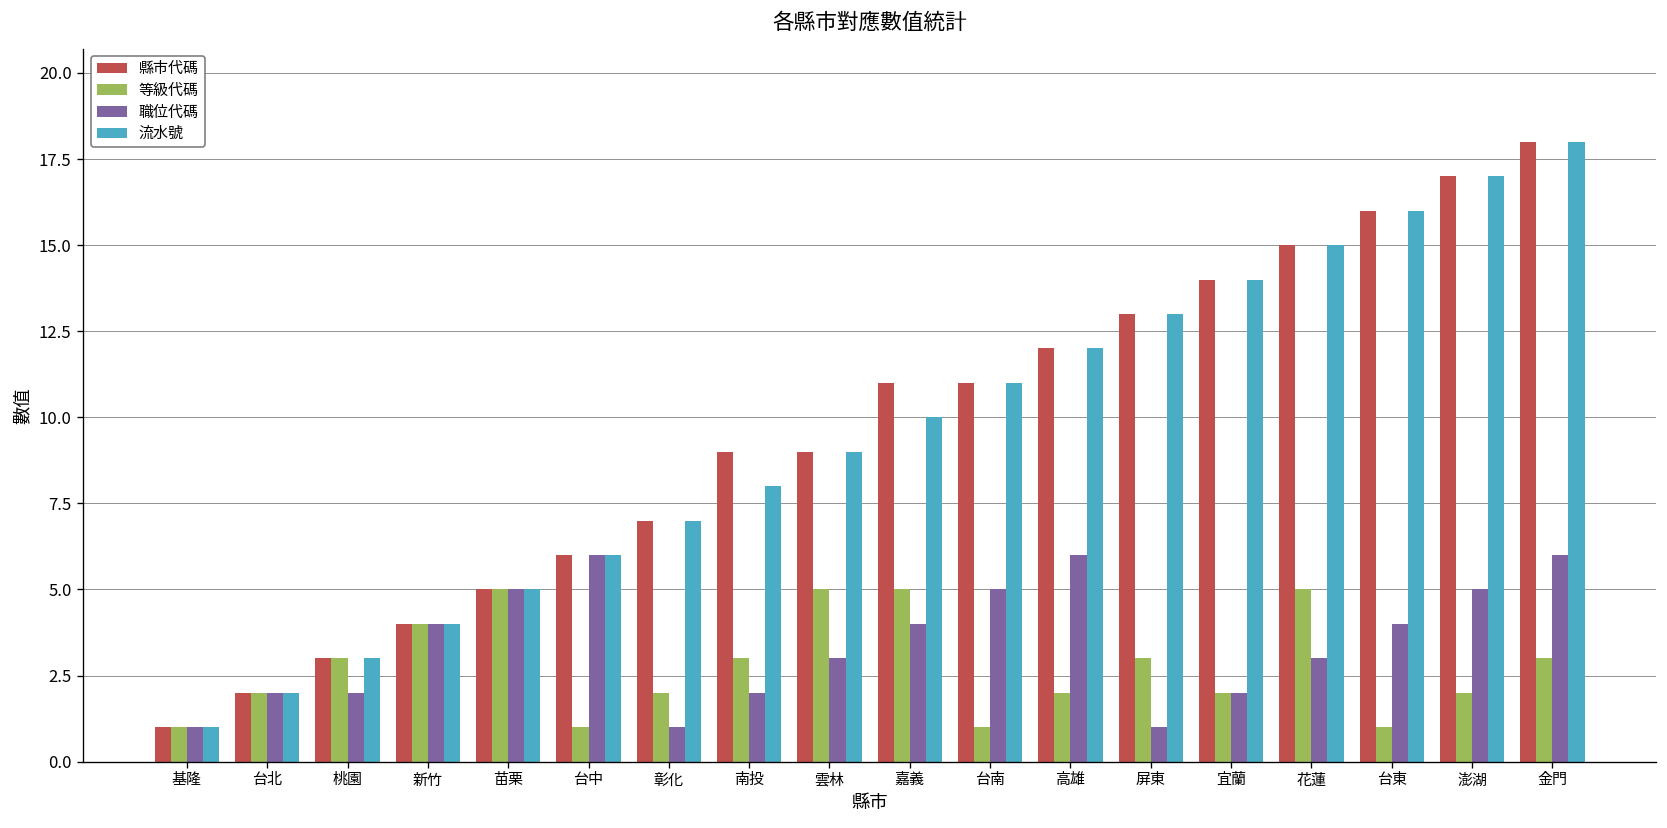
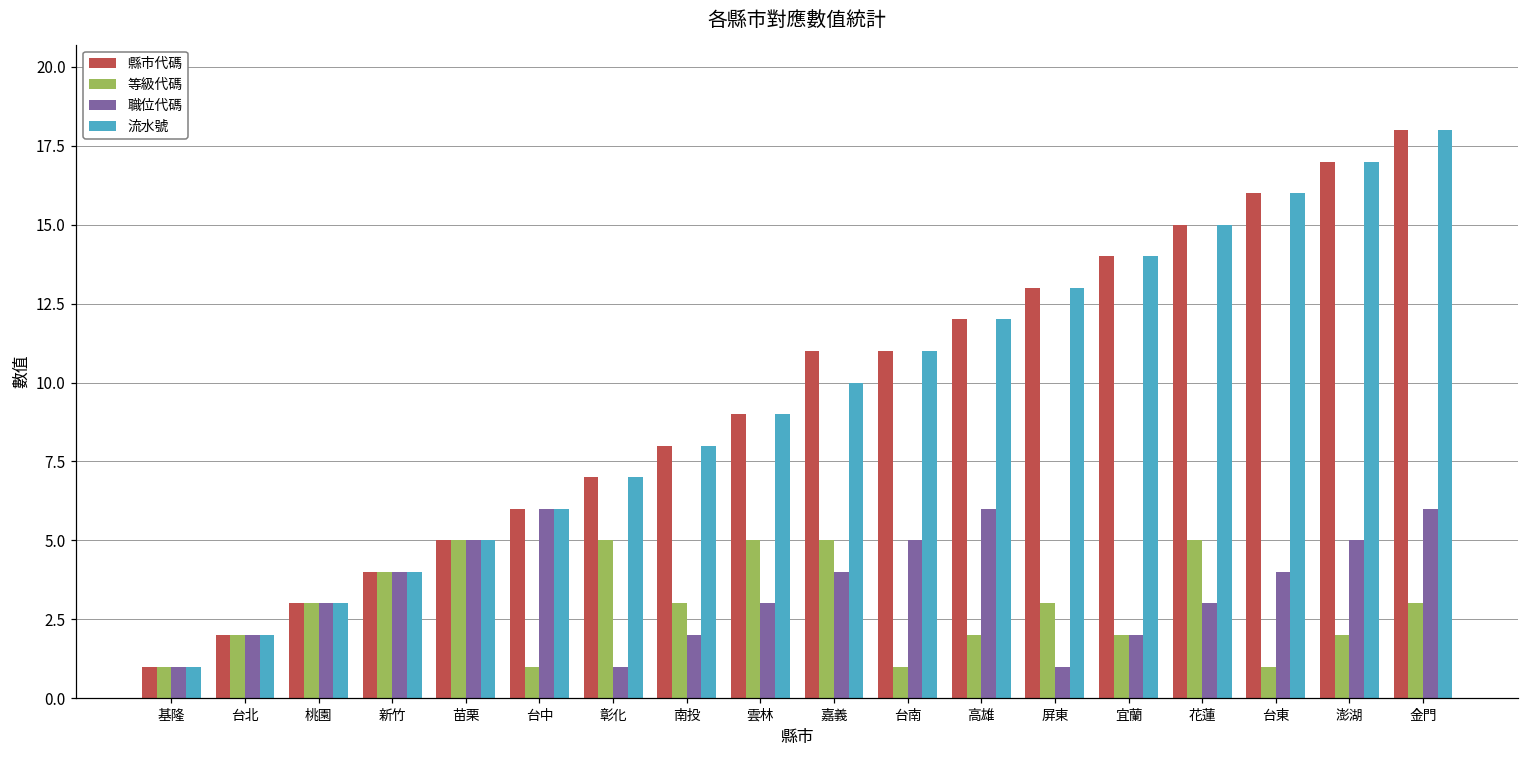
  {
    "縣市代碼": {
      "基隆": 1,
      "台北": 2,
      "桃園": 3,
      "新竹": 4,
      "苗栗": 5,
      "台中": 6,
      "彰化": 7,
-     "南投": 9,
+     "南投": 8,
      "雲林": 9,
      "嘉義": 11,
      "台南": 11,
      "高雄": 12,
      "屏東": 13,
      "宜蘭": 14,
      "花蓮": 15,
      "台東": 16,
      "澎湖": 17,
      "金門": 18
    },
    "等級代碼": {
      "基隆": 1,
      "台北": 2,
      "桃園": 3,
      "新竹": 4,
      "苗栗": 5,
      "台中": 1,
-     "彰化": 2,
+     "彰化": 5,
      "南投": 3,
      "雲林": 5,
      "嘉義": 5,
      "台南": 1,
      "高雄": 2,
      "屏東": 3,
      "宜蘭": 2,
      "花蓮": 5,
      "台東": 1,
      "澎湖": 2,
      "金門": 3
    },
    "職位代碼": {
      "基隆": 1,
      "台北": 2,
-     "桃園": 2,
+     "桃園": 3,
      "新竹": 4,
      "苗栗": 5,
      "台中": 6,
      "彰化": 1,
      "南投": 2,
      "雲林": 3,
      "嘉義": 4,
      "台南": 5,
      "高雄": 6,
      "屏東": 1,
      "宜蘭": 2,
      "花蓮": 3,
      "台東": 4,
      "澎湖": 5,
      "金門": 6
    },
    "流水號": {
      "基隆": 1,
      "台北": 2,
      "桃園": 3,
      "新竹": 4,
      "苗栗": 5,
      "台中": 6,
      "彰化": 7,
      "南投": 8,
      "雲林": 9,
      "嘉義": 10,
      "台南": 11,
      "高雄": 12,
      "屏東": 13,
      "宜蘭": 14,
      "花蓮": 15,
      "台東": 16,
      "澎湖": 17,
      "金門": 18
    }
  }
